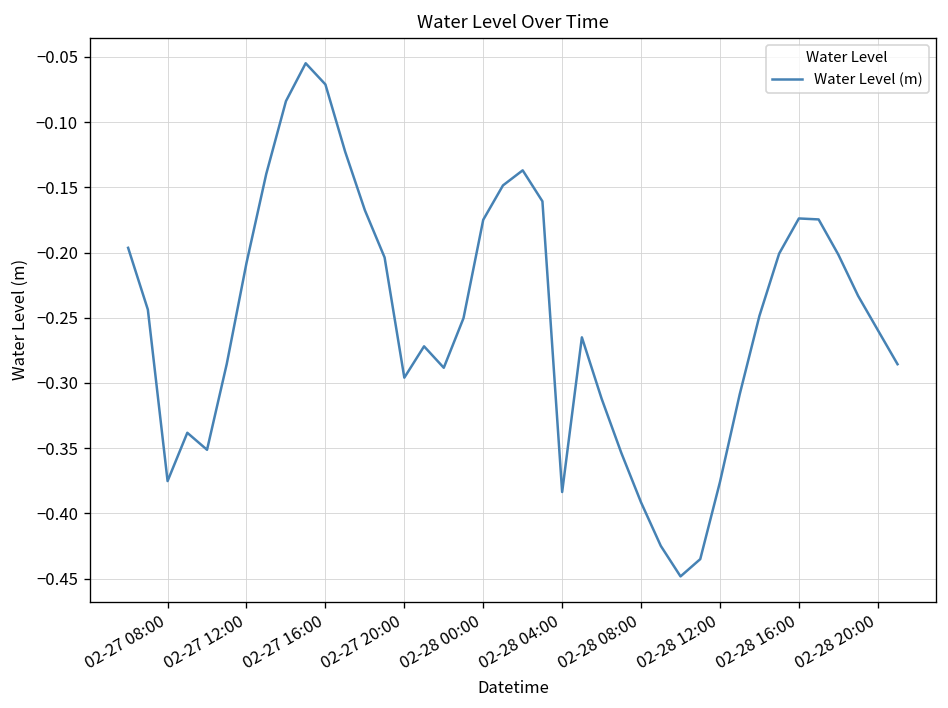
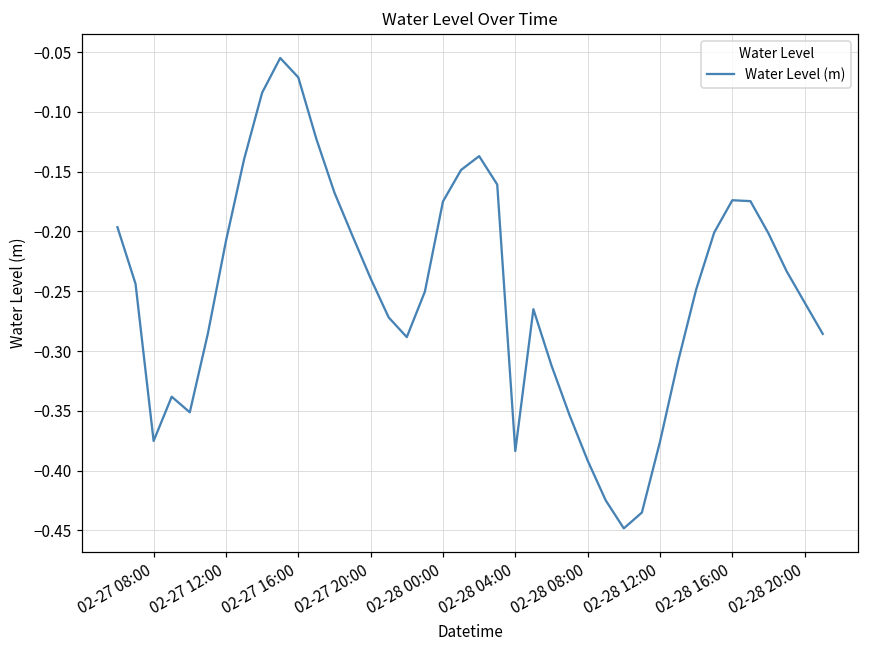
  {
    "02-27 08:00": -0.375,
    "02-27 12:00": -0.208,
    "02-27 16:00": -0.071,
-   "02-27 20:00": -0.296,
+   "02-27 20:00": -0.239,
    "02-28 00:00": -0.175,
    "02-28 04:00": -0.384,
    "02-28 08:00": -0.392,
    "02-28 12:00": -0.376,
    "02-28 16:00": -0.174,
    "02-28 20:00": -0.259
  }
